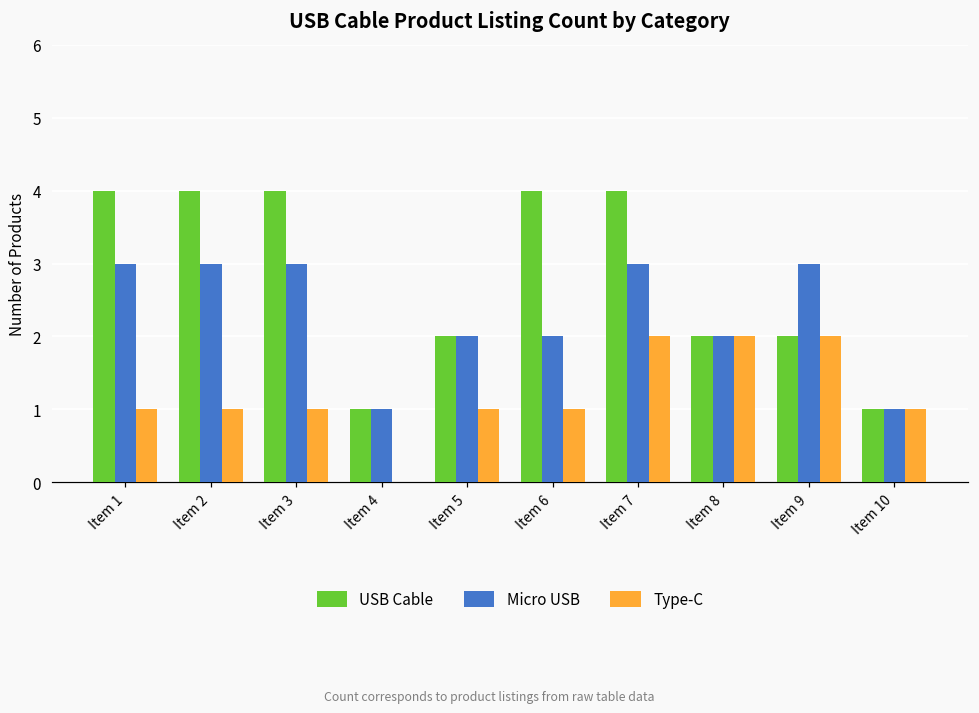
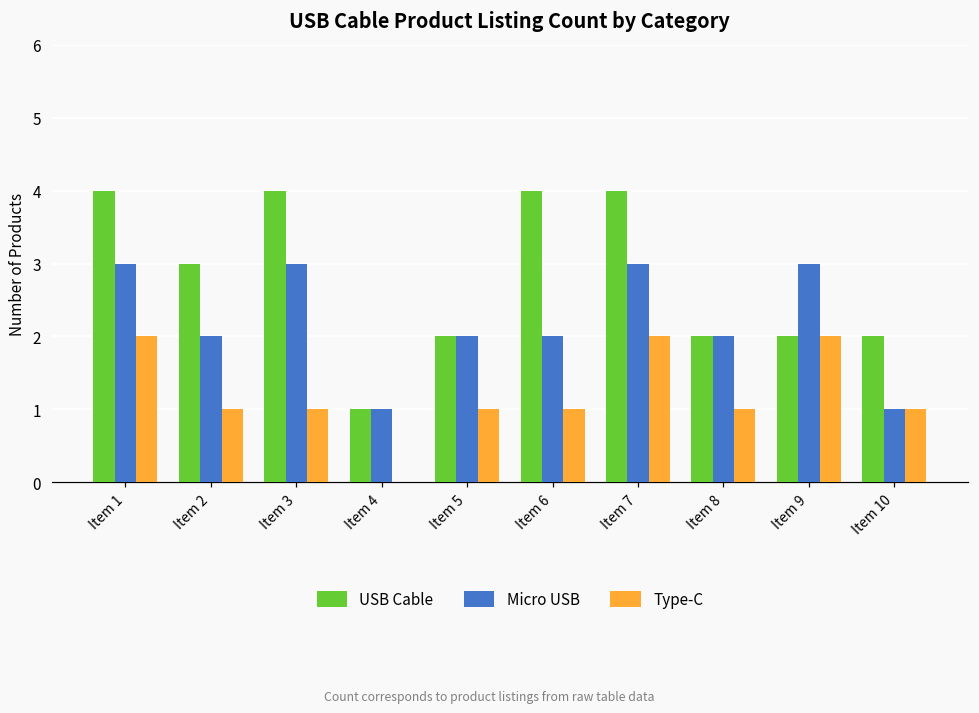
  {
    "USB Cable": {
      "Item 1": 4,
-     "Item 2": 4,
+     "Item 2": 3,
      "Item 3": 4,
      "Item 4": 1,
      "Item 5": 2,
      "Item 6": 4,
      "Item 7": 4,
      "Item 8": 2,
      "Item 9": 2,
-     "Item 10": 1
+     "Item 10": 2
    },
    "Micro USB": {
      "Item 1": 3,
-     "Item 2": 3,
+     "Item 2": 2,
      "Item 3": 3,
      "Item 4": 1,
      "Item 5": 2,
      "Item 6": 2,
      "Item 7": 3,
      "Item 8": 2,
      "Item 9": 3,
      "Item 10": 1
    },
    "Type-C": {
-     "Item 1": 1,
+     "Item 1": 2,
      "Item 2": 1,
      "Item 3": 1,
      "Item 4": 0,
      "Item 5": 1,
      "Item 6": 1,
      "Item 7": 2,
-     "Item 8": 2,
+     "Item 8": 1,
      "Item 9": 2,
      "Item 10": 1
    }
  }
